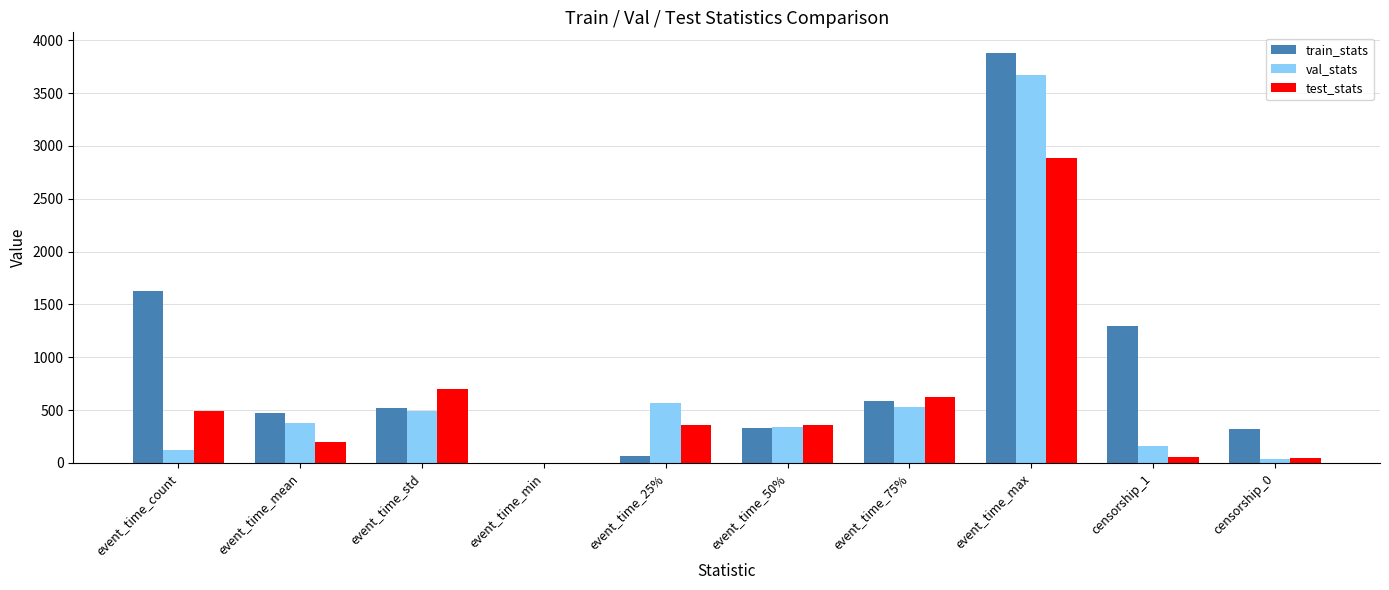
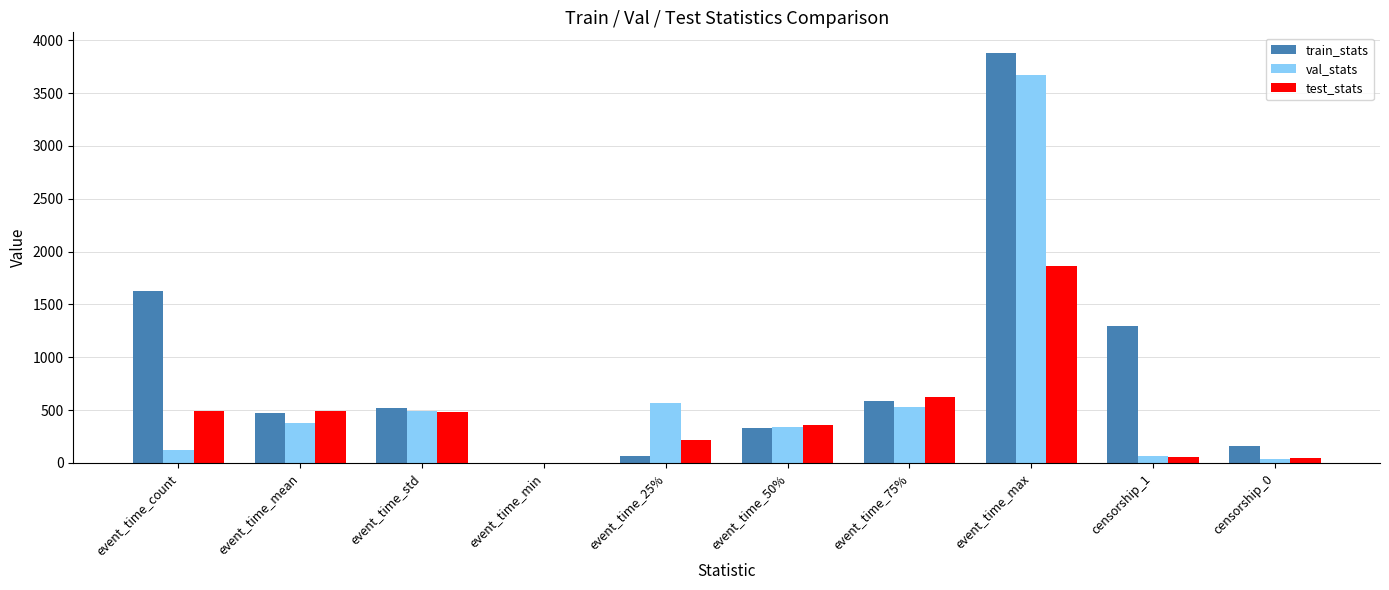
  {
    "train_stats": {
      "event_time_count": 1620,
      "event_time_mean": 480,
      "event_time_std": 520,
      "event_time_min": 0,
      "event_time_25%": 60,
      "event_time_50%": 330,
      "event_time_75%": 590,
      "event_time_max": 3880,
      "censorship_1": 1300,
-     "censorship_0": 320
+     "censorship_0": 160
    },
    "val_stats": {
      "event_time_count": 120,
      "event_time_mean": 380,
      "event_time_std": 490,
      "event_time_25%": 560,
      "event_time_50%": 340,
      "event_time_75%": 530,
      "event_time_max": 3670,
-     "censorship_1": 160,
+     "censorship_1": 70,
      "censorship_0": 40
    },
    "test_stats": {
      "event_time_count": 490,
-     "event_time_mean": 200,
-     "event_time_std": 700,
-     "event_time_25%": 360,
+     "event_time_mean": 490,
+     "event_time_std": 480,
+     "event_time_25%": 210,
      "event_time_50%": 360,
      "event_time_75%": 620,
-     "event_time_max": 2880,
+     "event_time_max": 1860,
      "censorship_1": 60,
      "censorship_0": 50
    }
  }
